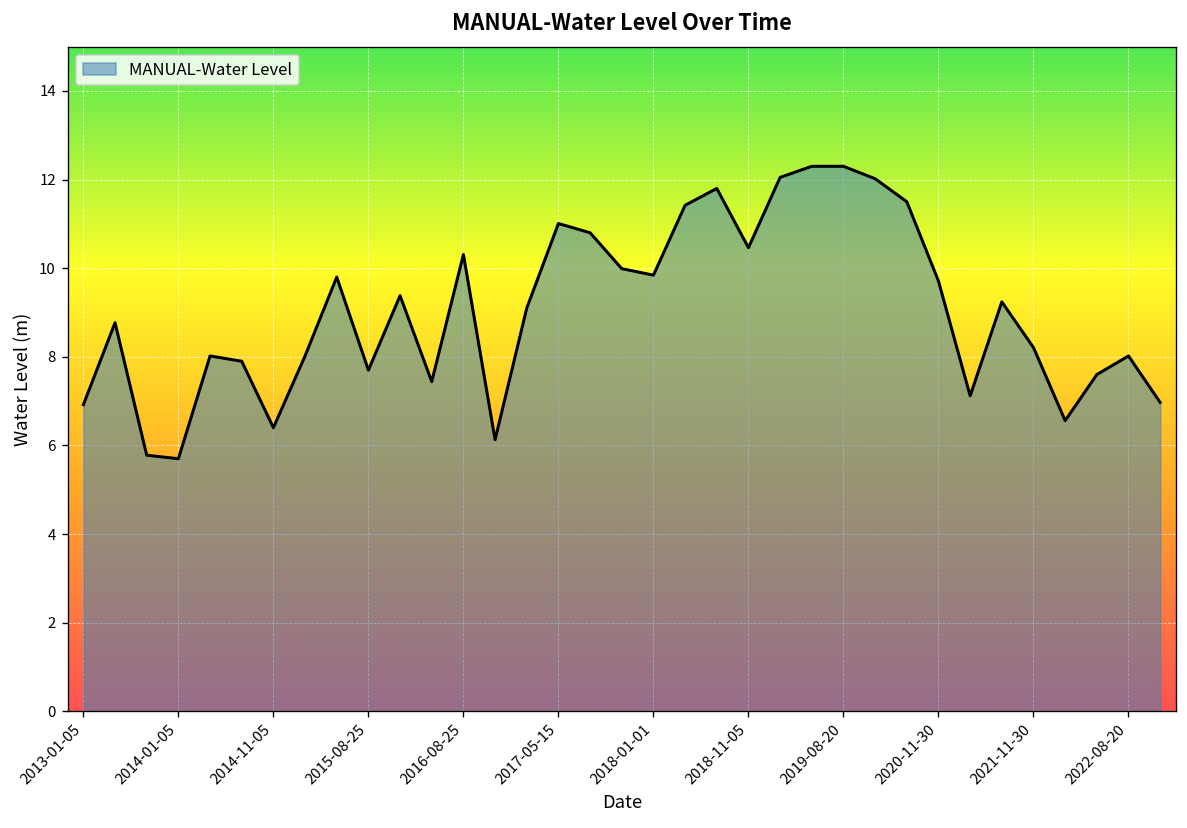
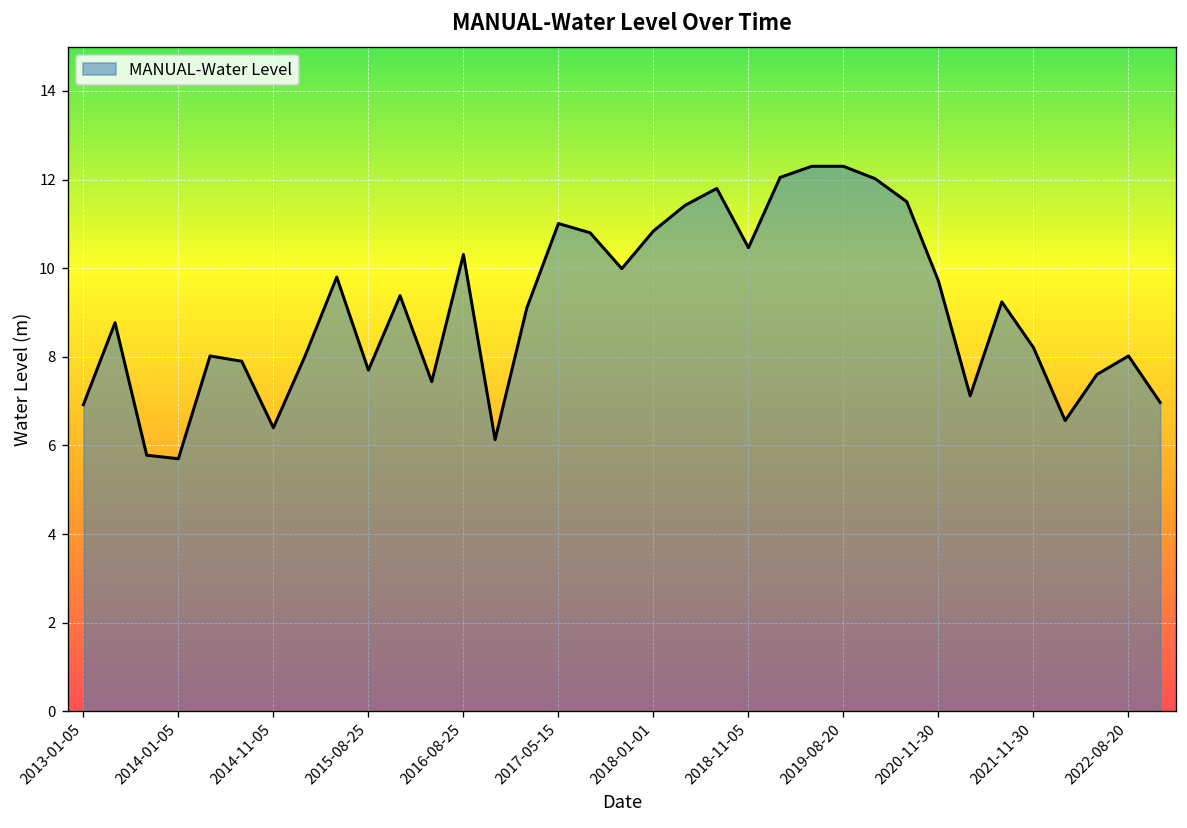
  {
    "2013-01-05": 6.9,
    "2014-01-05": 5.7,
    "2014-11-05": 6.4,
    "2015-08-25": 7.7,
    "2016-08-25": 10.3,
    "2017-05-15": 11.0,
-   "2018-01-01": 9.8,
+   "2018-01-01": 10.8,
    "2018-11-05": 10.5,
    "2019-08-20": 12.3,
    "2020-11-30": 9.7,
    "2021-11-30": 8.2,
    "2022-08-20": 8.0
  }
